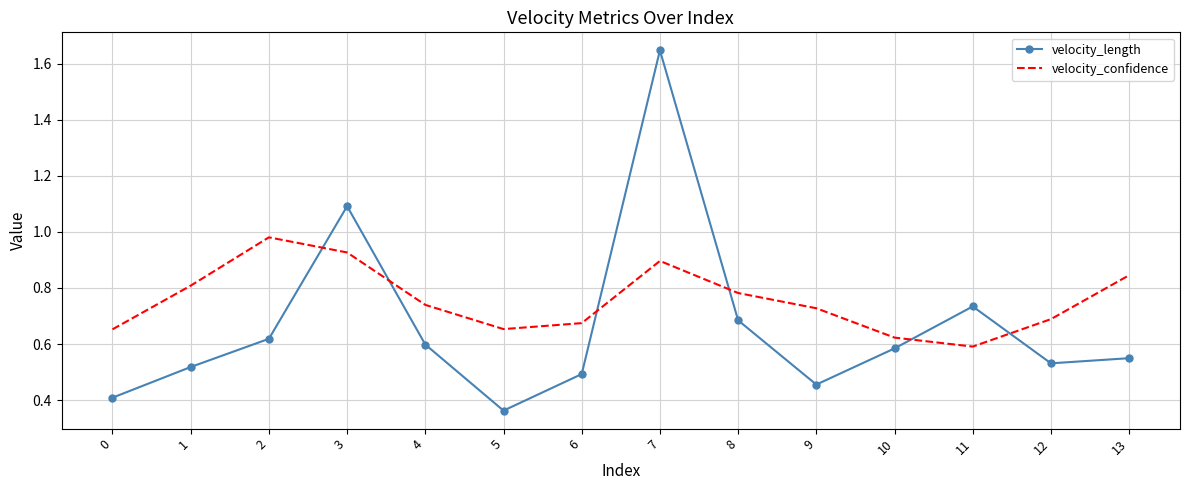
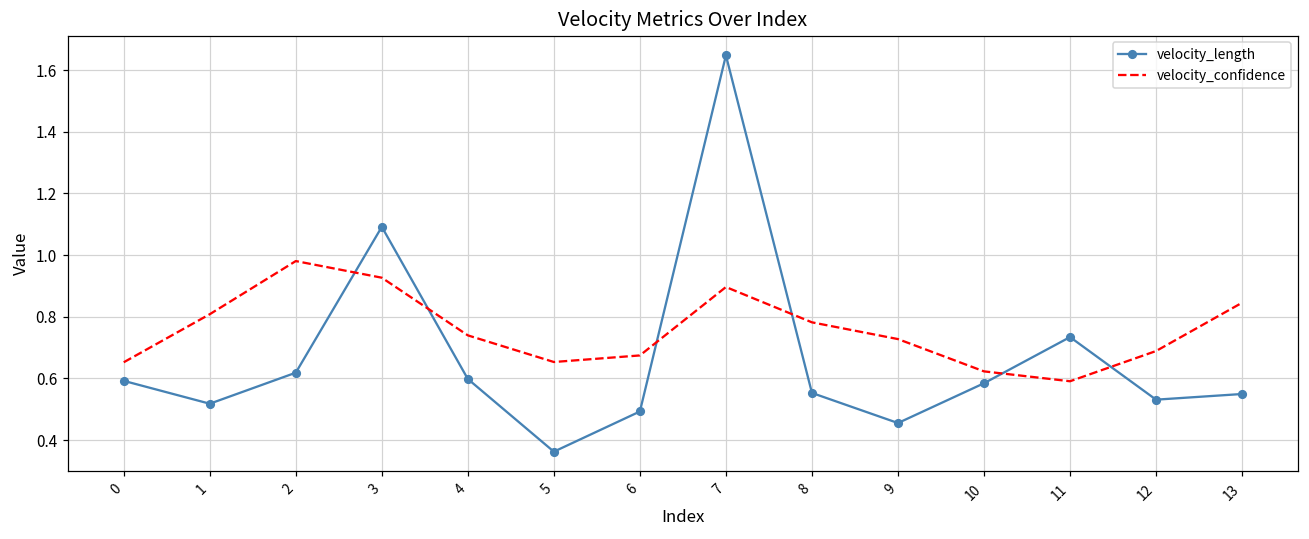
  {
    "velocity_length": {
-     "0": 0.41,
+     "0": 0.59,
      "1": 0.52,
      "2": 0.62,
      "3": 1.09,
      "4": 0.60,
      "5": 0.36,
      "6": 0.49,
      "7": 1.65,
-     "8": 0.68,
+     "8": 0.55,
      "9": 0.46,
      "10": 0.58,
      "11": 0.73,
      "12": 0.53,
      "13": 0.55
    },
    "velocity_confidence": {
      "0": 0.65,
      "1": 0.81,
      "2": 0.98,
      "3": 0.93,
      "4": 0.74,
      "5": 0.65,
      "6": 0.67,
      "7": 0.90,
      "8": 0.78,
      "9": 0.73,
      "10": 0.62,
      "11": 0.59,
      "12": 0.69,
      "13": 0.85
    }
  }
